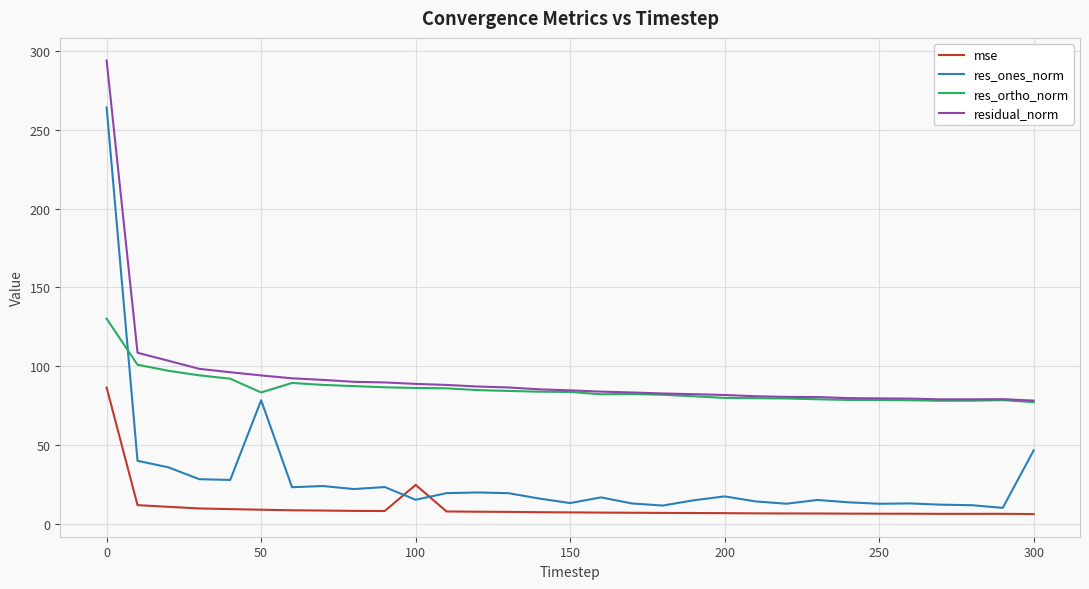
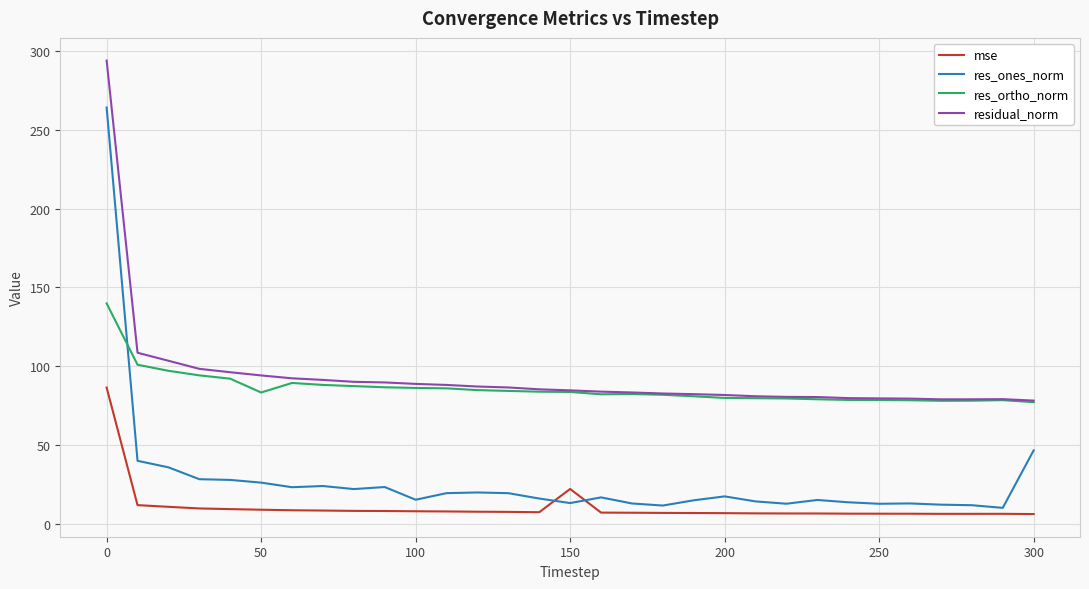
  {
    "mse": {
      "0": 86,
      "50": 9,
-     "100": 25,
-     "150": 7,
+     "100": 8,
+     "150": 22,
      "200": 7,
      "250": 6,
      "300": 6
    },
    "res_ones_norm": {
      "0": 264,
-     "50": 78,
+     "50": 26,
      "100": 15,
      "150": 13,
      "200": 17,
      "250": 13,
      "300": 47
    },
    "res_ortho_norm": {
-     "0": 130,
+     "0": 140,
      "50": 83,
      "100": 86,
      "200": 80
    },
    "residual_norm": {
      "0": 294,
      "50": 94,
      "100": 89,
      "200": 82
    }
  }
